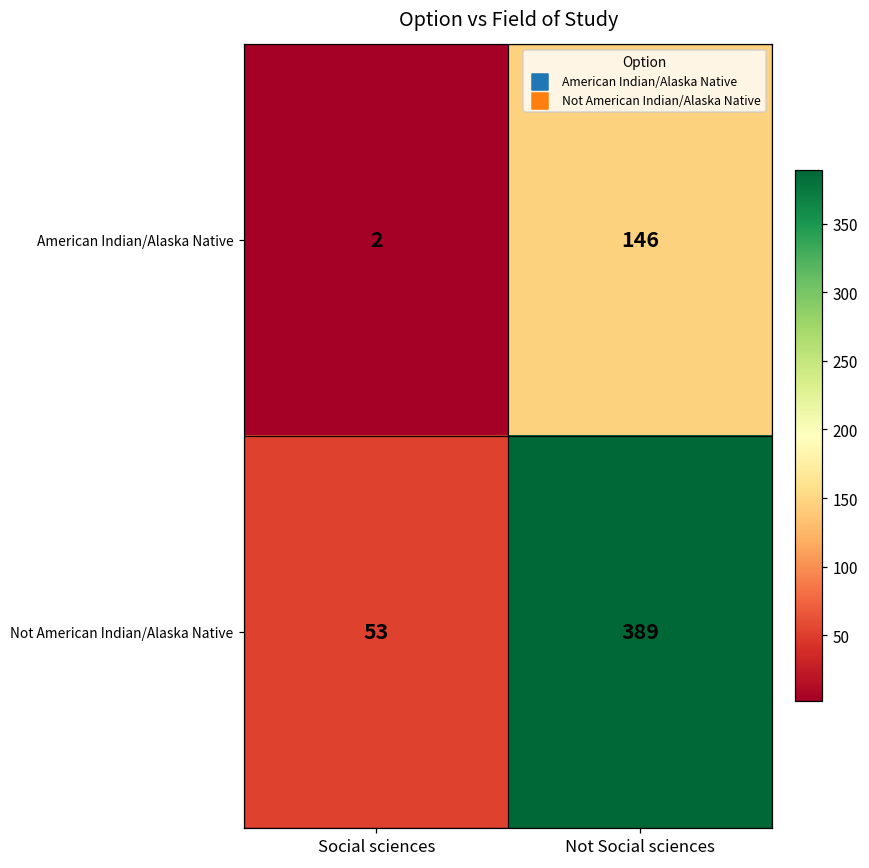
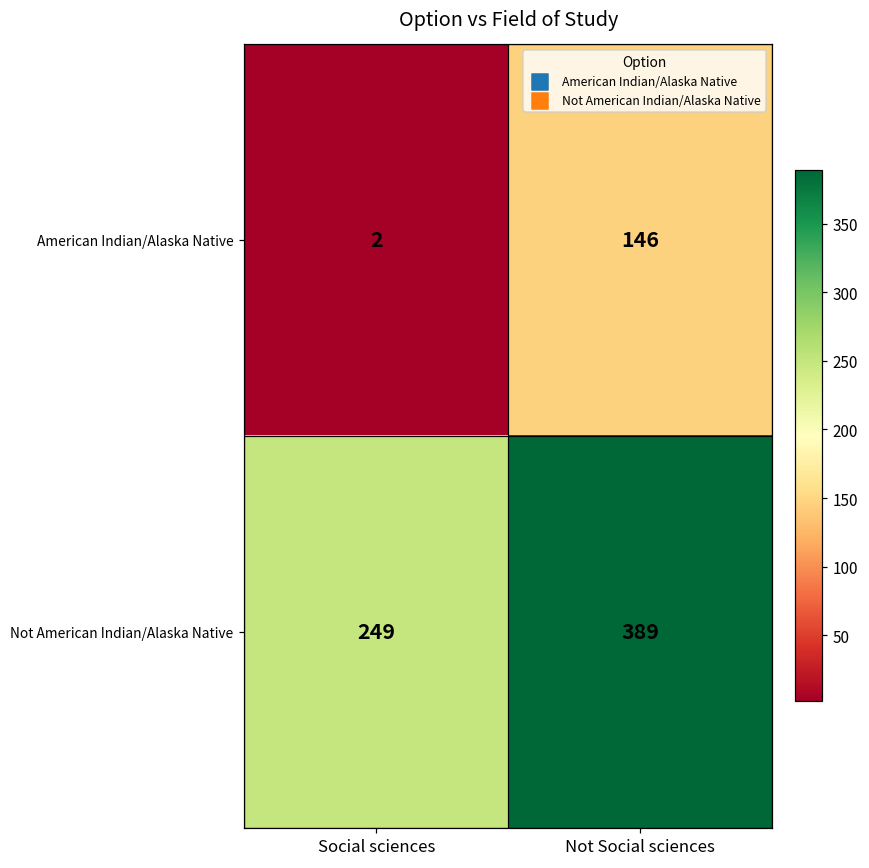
  {
    "American Indian/Alaska Native": {
      "Social sciences": 2,
      "Not Social sciences": 146
    },
    "Not American Indian/Alaska Native": {
-     "Social sciences": 53,
+     "Social sciences": 249,
      "Not Social sciences": 389
    }
  }
